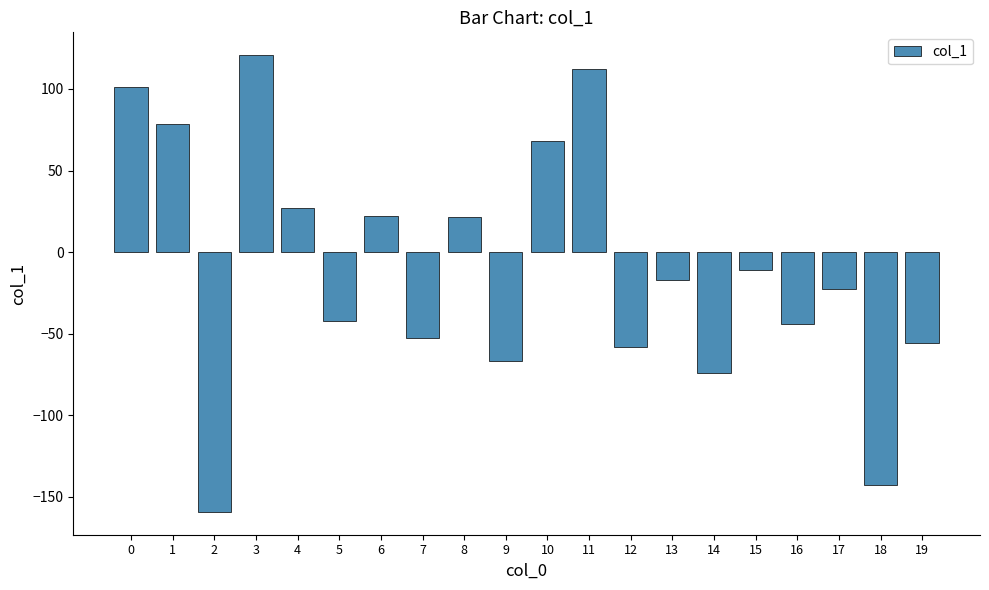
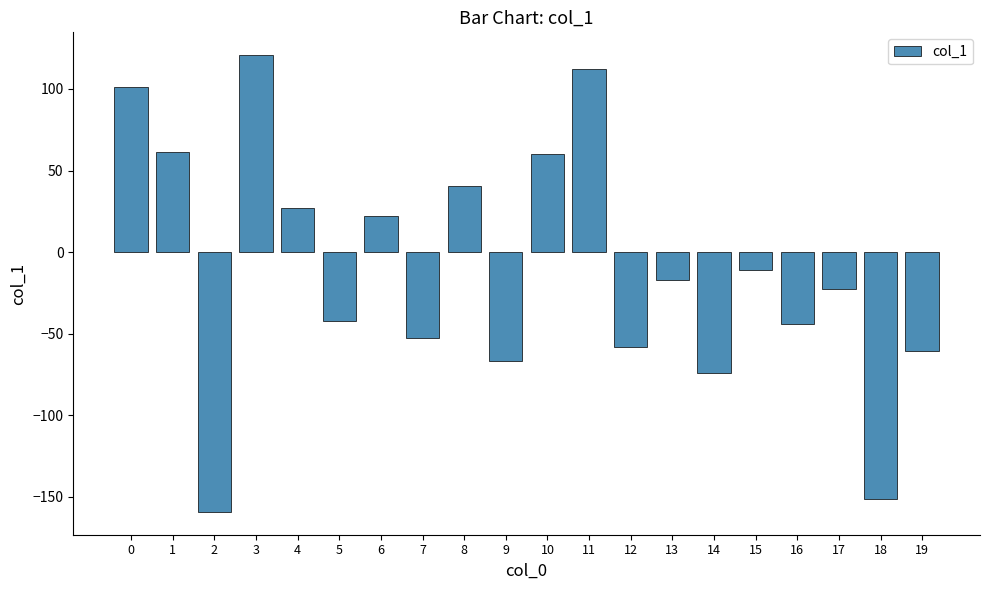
  {
    "0": 101,
-   "1": 78,
+   "1": 61,
    "2": -159,
    "3": 121,
    "4": 27,
    "5": -42,
    "6": 22,
    "7": -53,
-   "8": 21,
+   "8": 40,
    "9": -67,
-   "10": 68,
+   "10": 60,
    "11": 112,
    "12": -58,
    "13": -17,
    "14": -74,
    "15": -11,
    "16": -44,
    "17": -22,
-   "18": -143,
-   "19": -55
+   "18": -151,
+   "19": -61
  }
